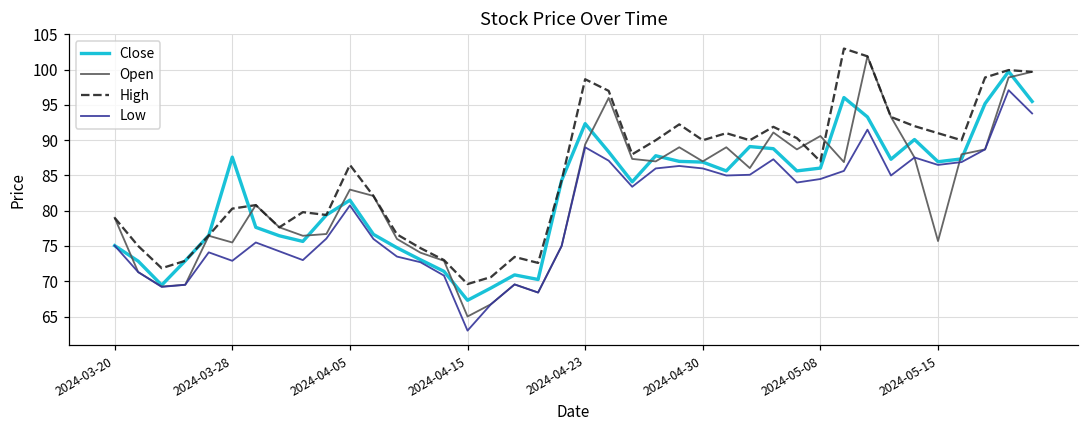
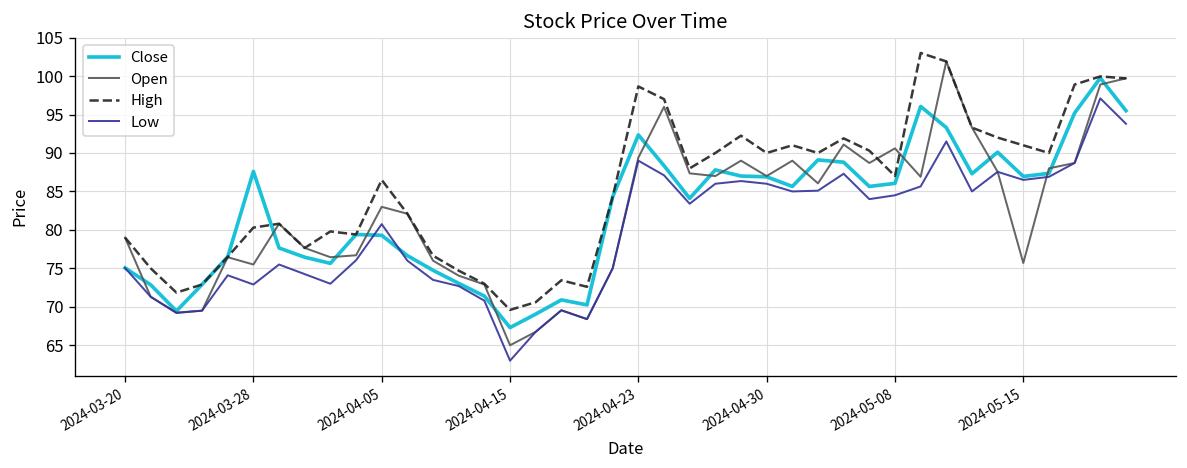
  {
    "Close": {
      "2024-03-28": 88,
-     "2024-04-05": 82,
+     "2024-04-05": 79,
      "2024-04-15": 67,
      "2024-04-23": 92,
      "2024-05-08": 86,
      "2024-05-15": 87
    },
    "Open": {
      "2024-03-28": 76,
      "2024-04-05": 83,
      "2024-04-15": 65,
      "2024-04-23": 89,
      "2024-05-08": 91,
      "2024-05-15": 76
    },
    "High": {
      "2024-03-28": 80,
      "2024-04-05": 87,
      "2024-04-15": 70,
      "2024-04-23": 99,
      "2024-04-30": 90,
      "2024-05-08": 87,
      "2024-05-15": 91
    },
    "Low": {
      "2024-03-28": 73,
      "2024-04-05": 81,
      "2024-04-15": 63,
      "2024-04-23": 89,
      "2024-04-30": 86,
      "2024-05-08": 85,
      "2024-05-15": 87
    }
  }
